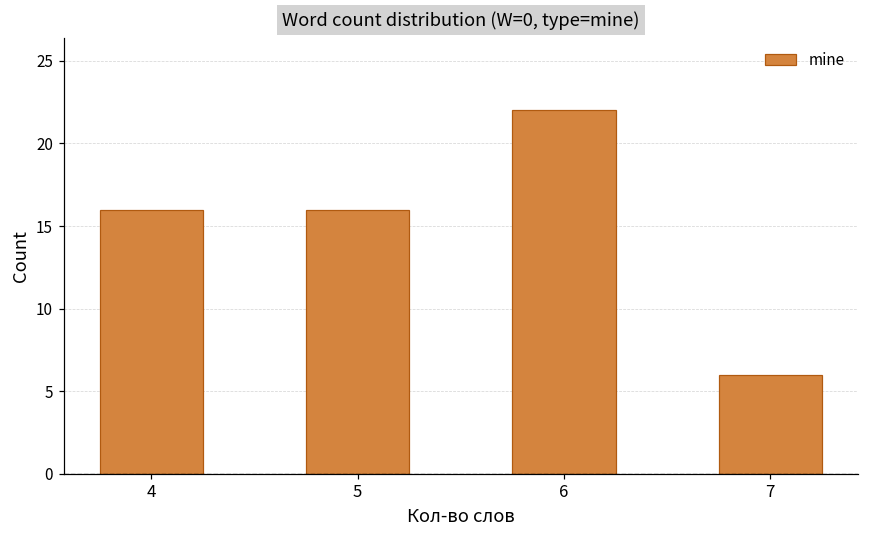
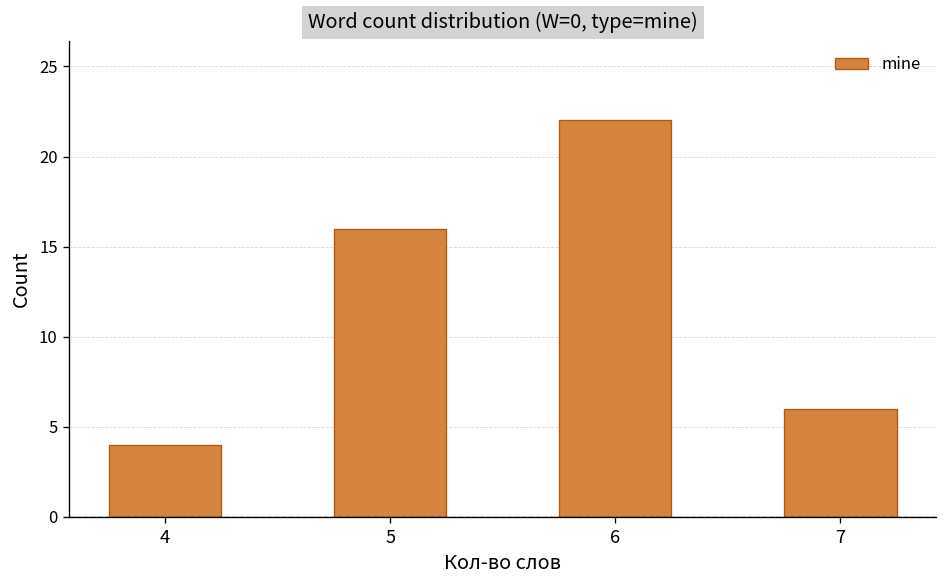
  {
-   "4": 16,
+   "4": 4,
    "5": 16,
    "6": 22,
    "7": 6
  }
